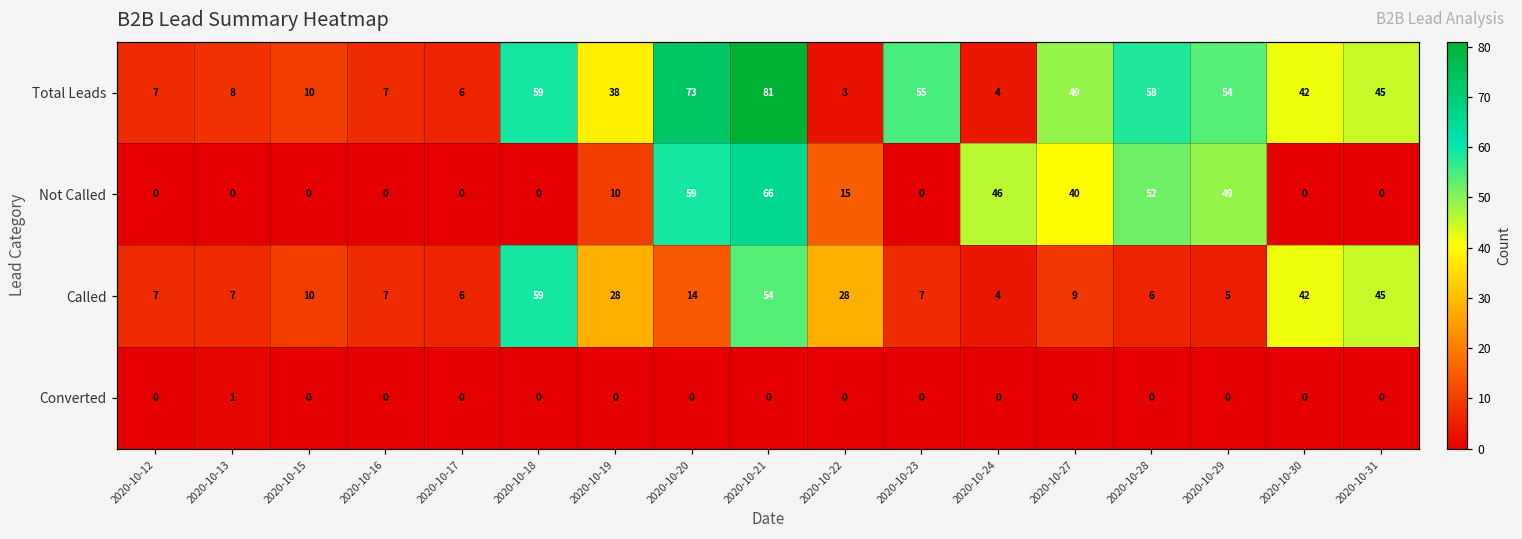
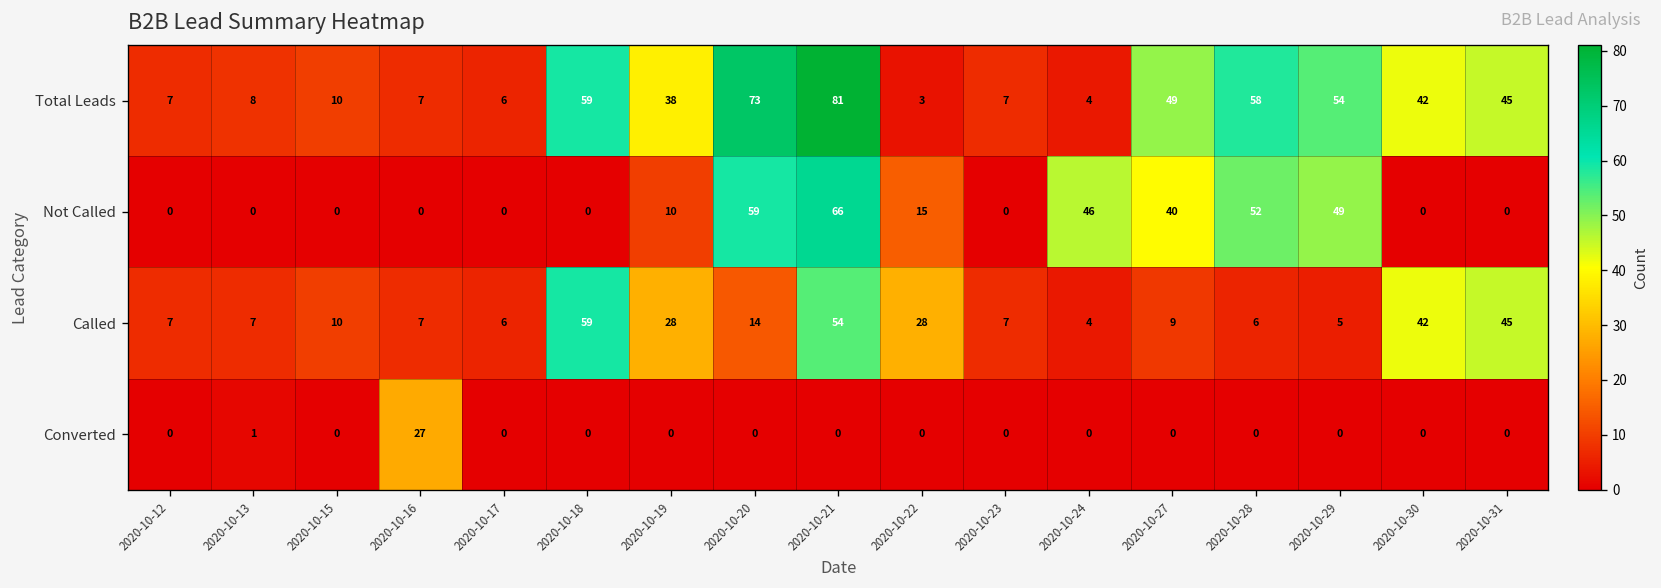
  {
    "Total Leads": {
      "2020-10-12": 7,
      "2020-10-13": 8,
      "2020-10-15": 10,
      "2020-10-16": 7,
      "2020-10-17": 6,
      "2020-10-18": 59,
      "2020-10-19": 38,
      "2020-10-20": 73,
      "2020-10-21": 81,
      "2020-10-22": 3,
-     "2020-10-23": 55,
+     "2020-10-23": 7,
      "2020-10-24": 4,
      "2020-10-27": 49,
      "2020-10-28": 58,
      "2020-10-29": 54,
      "2020-10-30": 42,
      "2020-10-31": 45
    },
    "Not Called": {
      "2020-10-12": 0,
      "2020-10-13": 0,
      "2020-10-15": 0,
      "2020-10-16": 0,
      "2020-10-17": 0,
      "2020-10-18": 0,
      "2020-10-19": 10,
      "2020-10-20": 59,
      "2020-10-21": 66,
      "2020-10-22": 15,
      "2020-10-23": 0,
      "2020-10-24": 46,
      "2020-10-27": 40,
      "2020-10-28": 52,
      "2020-10-29": 49,
      "2020-10-30": 0,
      "2020-10-31": 0
    },
    "Called": {
      "2020-10-12": 7,
      "2020-10-13": 7,
      "2020-10-15": 10,
      "2020-10-16": 7,
      "2020-10-17": 6,
      "2020-10-18": 59,
      "2020-10-19": 28,
      "2020-10-20": 14,
      "2020-10-21": 54,
      "2020-10-22": 28,
      "2020-10-23": 7,
      "2020-10-24": 4,
      "2020-10-27": 9,
      "2020-10-28": 6,
      "2020-10-29": 5,
      "2020-10-30": 42,
      "2020-10-31": 45
    },
    "Converted": {
      "2020-10-12": 0,
      "2020-10-13": 1,
      "2020-10-15": 0,
-     "2020-10-16": 0,
+     "2020-10-16": 27,
      "2020-10-17": 0,
      "2020-10-18": 0,
      "2020-10-19": 0,
      "2020-10-20": 0,
      "2020-10-21": 0,
      "2020-10-22": 0,
      "2020-10-23": 0,
      "2020-10-24": 0,
      "2020-10-27": 0,
      "2020-10-28": 0,
      "2020-10-29": 0,
      "2020-10-30": 0,
      "2020-10-31": 0
    }
  }
